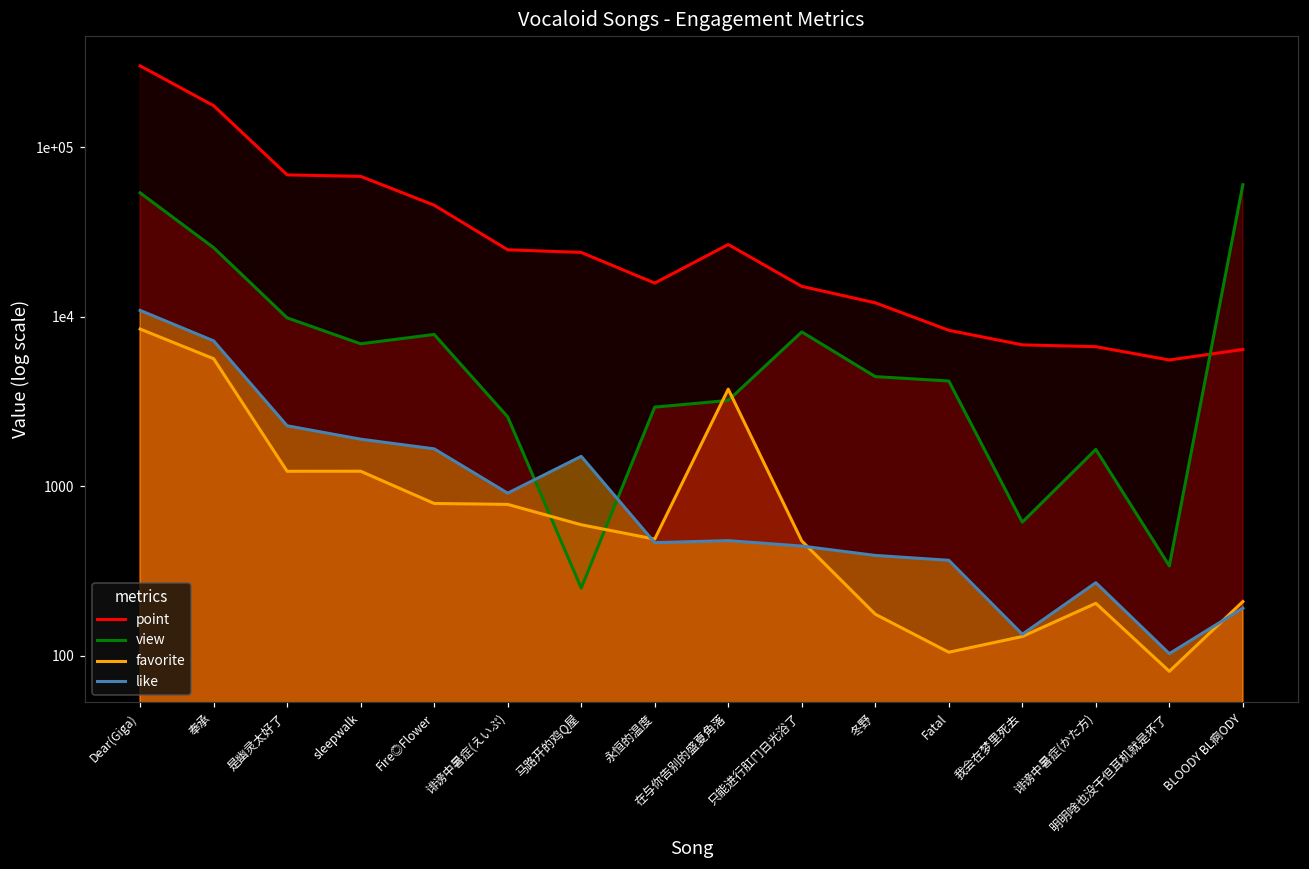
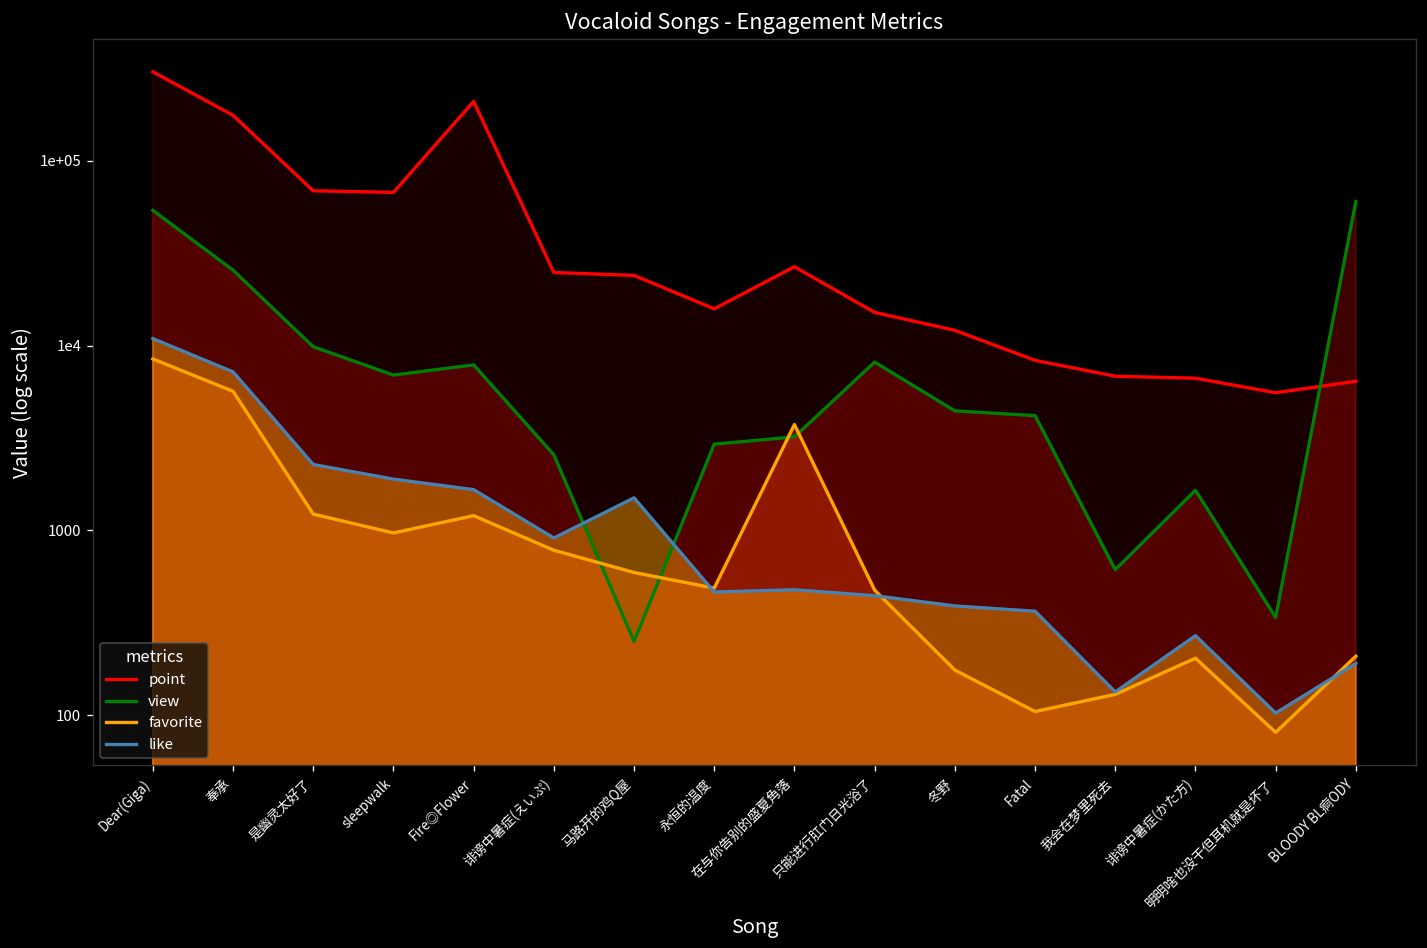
  {
    "point": {
      "Dear(Giga)": 300000,
      "奉承": 180000,
      "是幽灵太好了": 70000,
      "sleepwalk": 70000,
-     "Fire◎Flower": 45000,
+     "Fire◎Flower": 210000,
      "诽谤中暑症(えいぷ)": 25000,
      "马路开的鸡Q屋": 24000,
      "永恒的温度": 16000,
      "在与你告别的盛夏角落": 27000,
      "只能进行肛门日光浴了": 15000,
      "冬野": 12000,
      "Fatal": 8000,
      "我会在梦里死去": 7000,
      "诽谤中暑症(かた方)": 6700,
      "明明啥也没干但耳机就是坏了": 5600,
      "BLOODY BL痾ODY": 6400
    },
    "view": {
      "Dear(Giga)": 54000,
      "奉承": 26000,
      "是幽灵太好了": 10000,
      "sleepwalk": 7000,
      "Fire◎Flower": 8000,
      "诽谤中暑症(えいぷ)": 2600,
      "马路开的鸡Q屋": 250,
      "永恒的温度": 2900,
      "在与你告别的盛夏角落": 3200,
      "只能进行肛门日光浴了": 8000,
      "冬野": 4400,
      "Fatal": 4200,
      "我会在梦里死去": 610,
      "诽谤中暑症(かた方)": 1700,
      "明明啥也没干但耳机就是坏了": 340,
      "BLOODY BL痾ODY": 60000
    },
    "favorite": {
      "Dear(Giga)": 8000,
      "奉承": 5700,
      "是幽灵太好了": 1200,
-     "sleepwalk": 1200,
-     "Fire◎Flower": 800,
+     "sleepwalk": 1000,
+     "Fire◎Flower": 1200,
      "诽谤中暑症(えいぷ)": 800,
      "马路开的鸡Q屋": 590,
      "永恒的温度": 490,
      "在与你告别的盛夏角落": 3700,
      "只能进行肛门日光浴了": 480,
      "冬野": 180,
      "Fatal": 110,
      "诽谤中暑症(かた方)": 200,
      "明明啥也没干但耳机就是坏了": 80,
      "BLOODY BL痾ODY": 210
    },
    "like": {
      "Dear(Giga)": 11000,
      "奉承": 7000,
      "是幽灵太好了": 2300,
      "sleepwalk": 1900,
      "Fire◎Flower": 1700,
      "诽谤中暑症(えいぷ)": 900,
      "马路开的鸡Q屋": 1500,
      "永恒的温度": 470,
      "在与你告别的盛夏角落": 480,
      "只能进行肛门日光浴了": 440,
      "冬野": 390,
      "Fatal": 370,
      "诽谤中暑症(かた方)": 270,
      "明明啥也没干但耳机就是坏了": 100,
      "BLOODY BL痾ODY": 190
    }
  }
